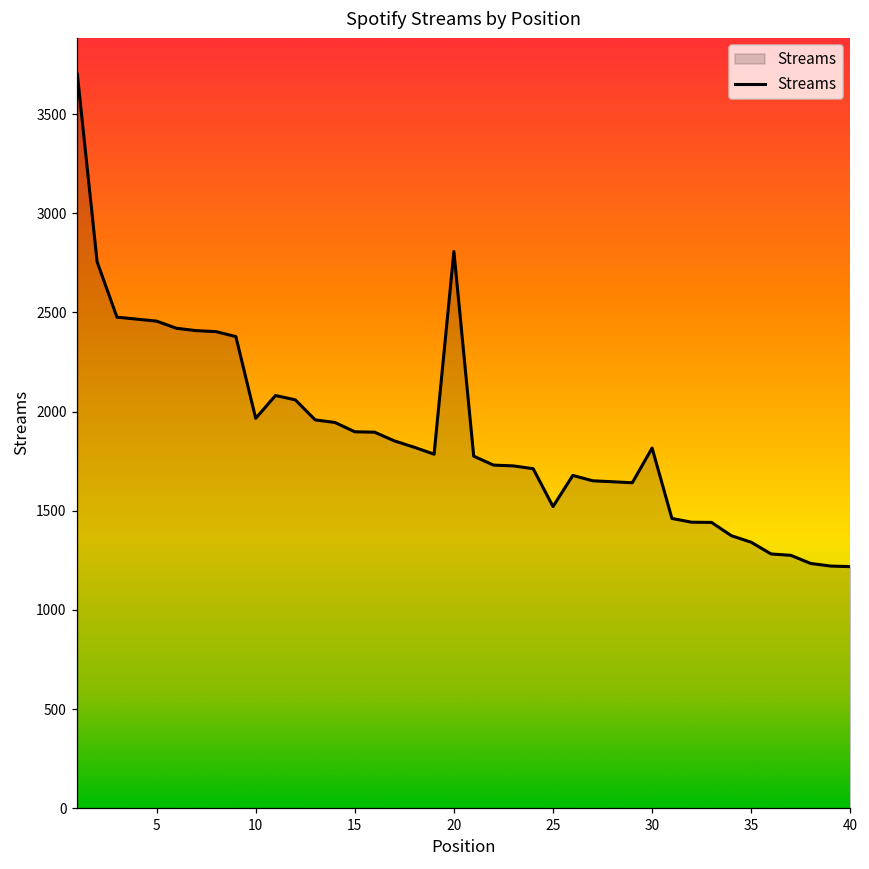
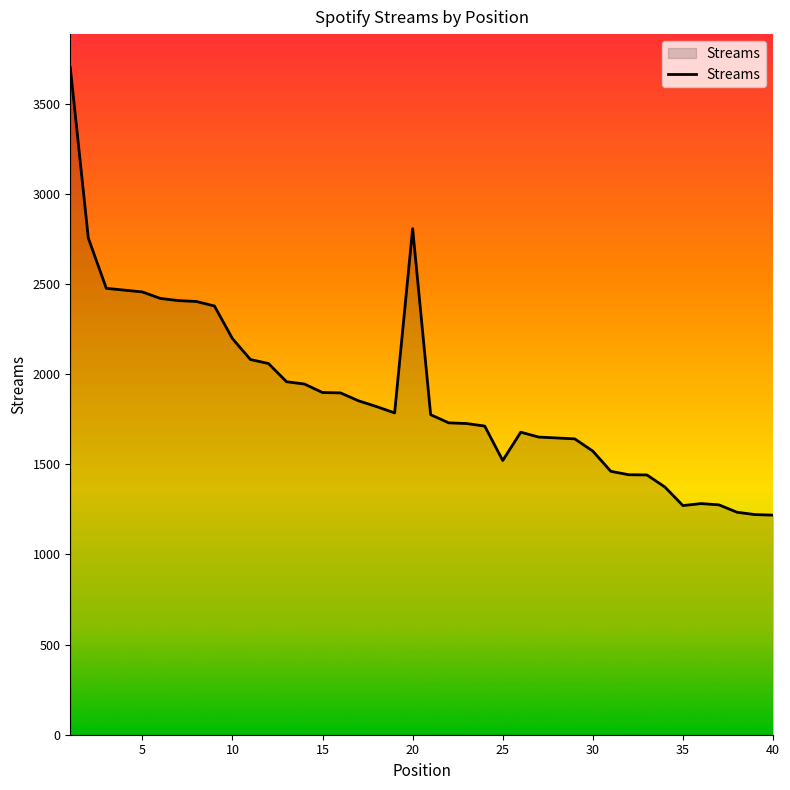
  {
    "5": 2460,
-   "10": 1970,
+   "10": 2200,
    "15": 1900,
    "20": 2810,
    "25": 1520,
-   "30": 1820,
-   "35": 1340,
+   "30": 1570,
+   "35": 1270,
    "40": 1220
  }
